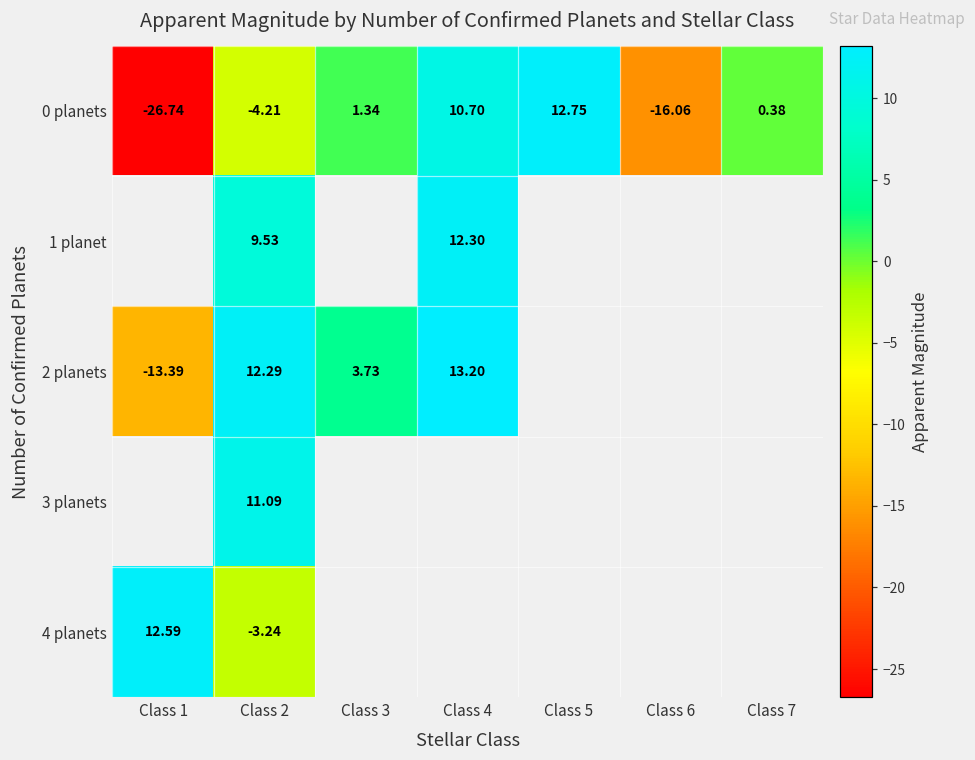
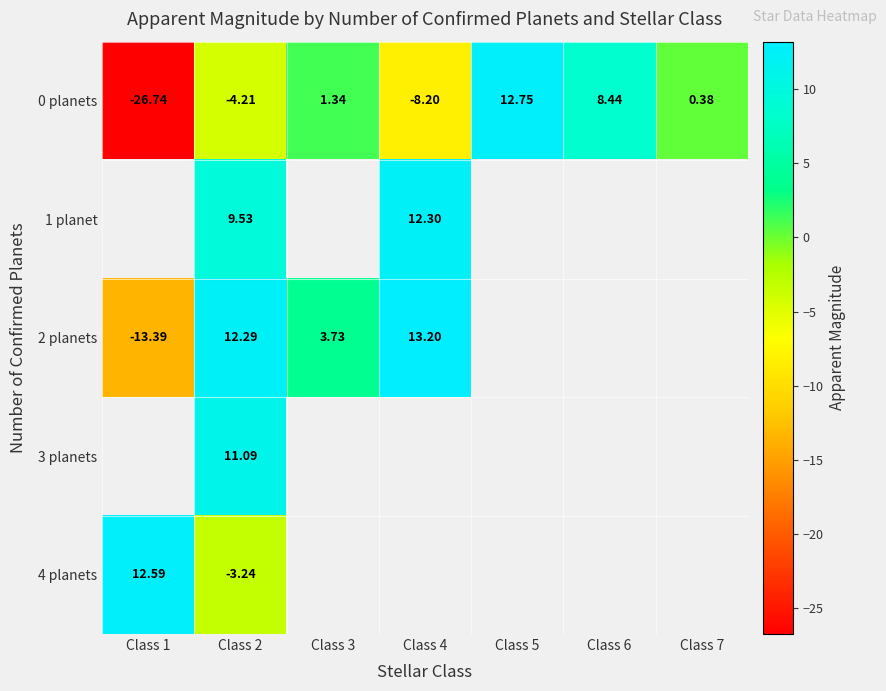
  {
    "0 planets": {
      "Class 1": -26.74,
      "Class 2": -4.21,
      "Class 3": 1.34,
-     "Class 4": 10.70,
+     "Class 4": -8.20,
      "Class 5": 12.75,
-     "Class 6": -16.06,
+     "Class 6": 8.44,
      "Class 7": 0.38
    },
    "1 planet": {
      "Class 2": 9.53,
      "Class 4": 12.30
    },
    "2 planets": {
      "Class 1": -13.39,
      "Class 2": 12.29,
      "Class 3": 3.73,
      "Class 4": 13.20
    },
    "3 planets": {
      "Class 2": 11.09
    },
    "4 planets": {
      "Class 1": 12.59,
      "Class 2": -3.24
    }
  }
